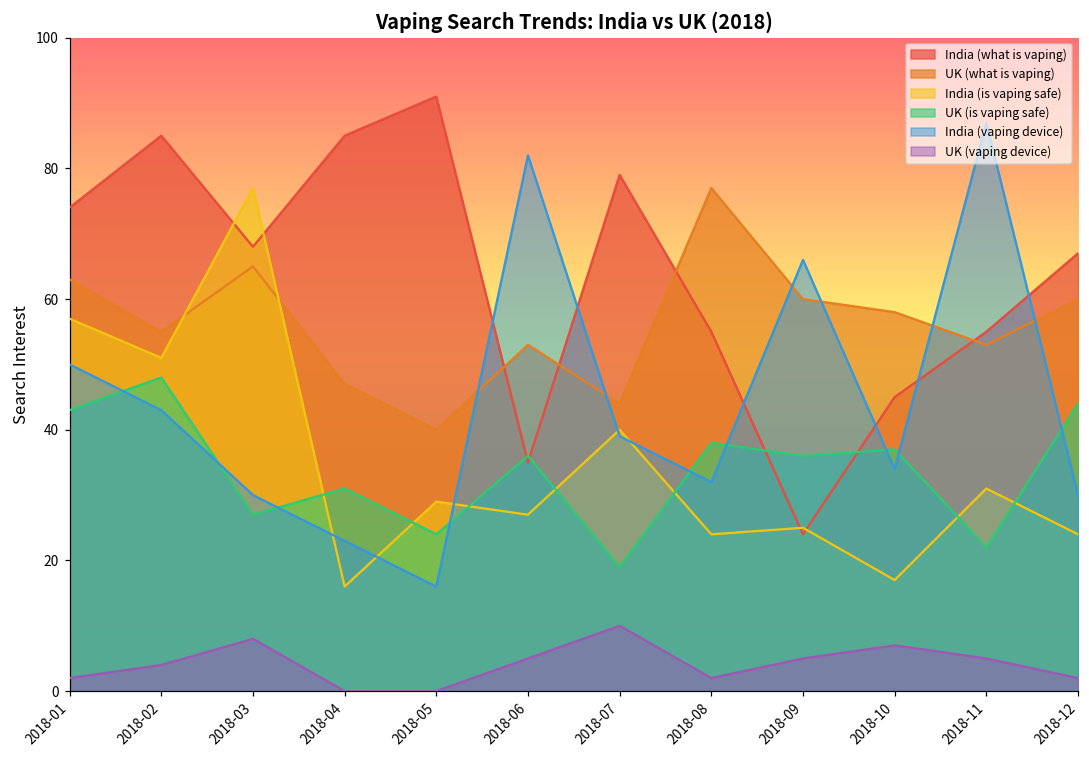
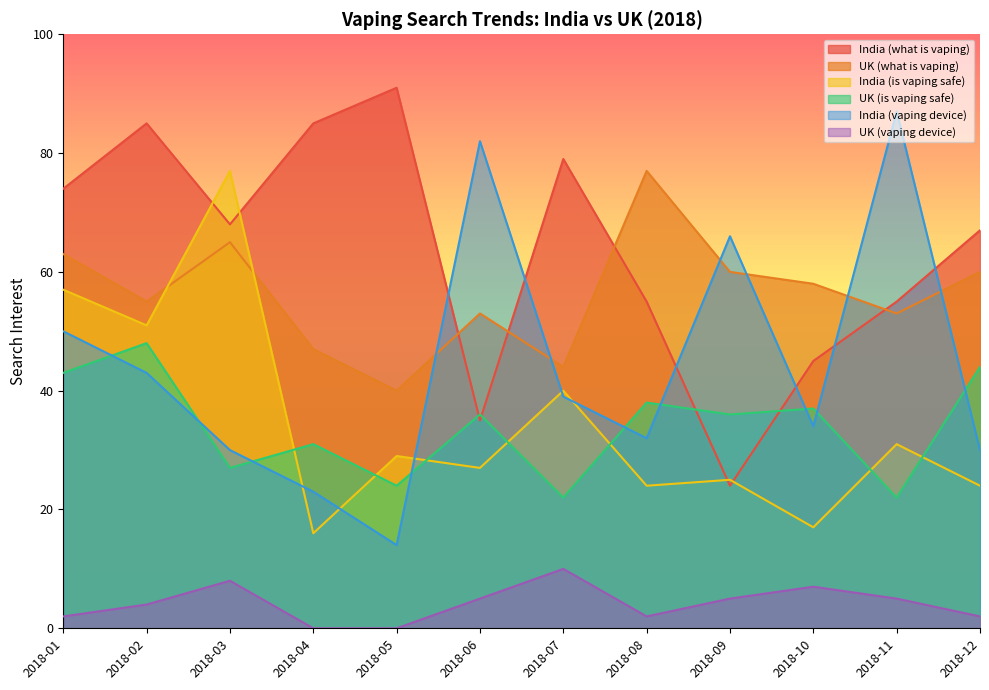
  {
    "UK (is vaping safe)": {
      "2018-01": 43,
      "2018-02": 48,
      "2018-03": 27,
      "2018-04": 31,
      "2018-05": 24,
      "2018-06": 36,
-     "2018-07": 19,
+     "2018-07": 22,
      "2018-08": 38,
      "2018-09": 36,
      "2018-10": 37,
      "2018-11": 22,
      "2018-12": 44
    },
    "India (vaping device)": {
      "2018-01": 50,
      "2018-02": 43,
      "2018-03": 30,
      "2018-04": 23,
-     "2018-05": 16,
+     "2018-05": 14,
      "2018-06": 82,
      "2018-07": 39,
      "2018-08": 32,
      "2018-09": 66,
      "2018-10": 34,
      "2018-12": 30
    },
    "UK (vaping device)": {
      "2018-01": 2,
      "2018-02": 4,
      "2018-03": 8,
      "2018-04": 0,
      "2018-05": 0,
      "2018-06": 5,
      "2018-07": 10,
      "2018-08": 2,
      "2018-09": 5,
      "2018-10": 7,
      "2018-11": 5,
      "2018-12": 2
    }
  }
